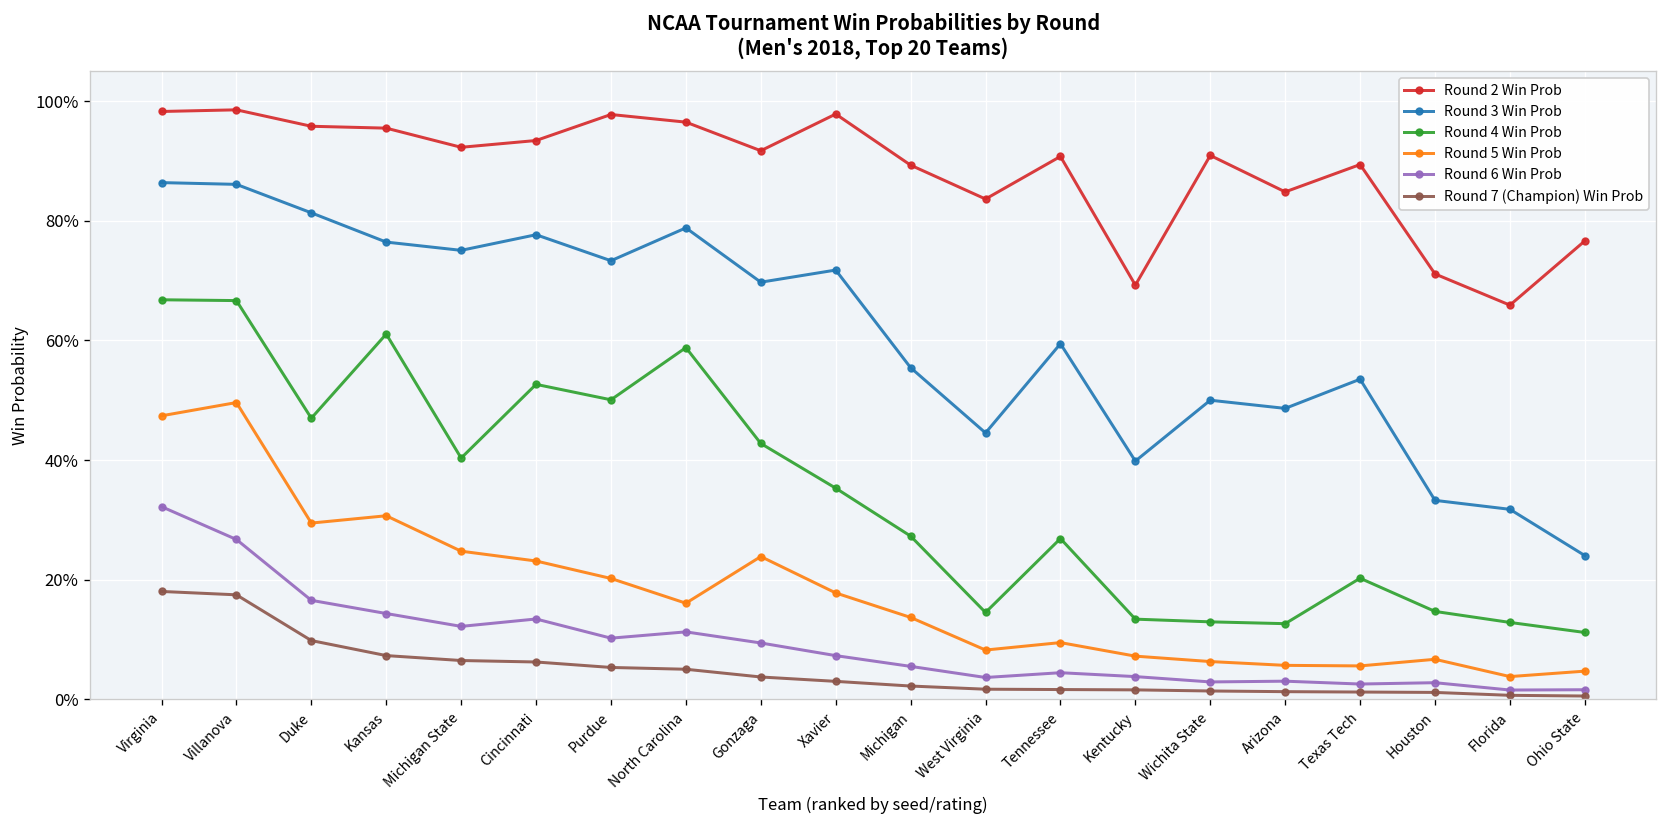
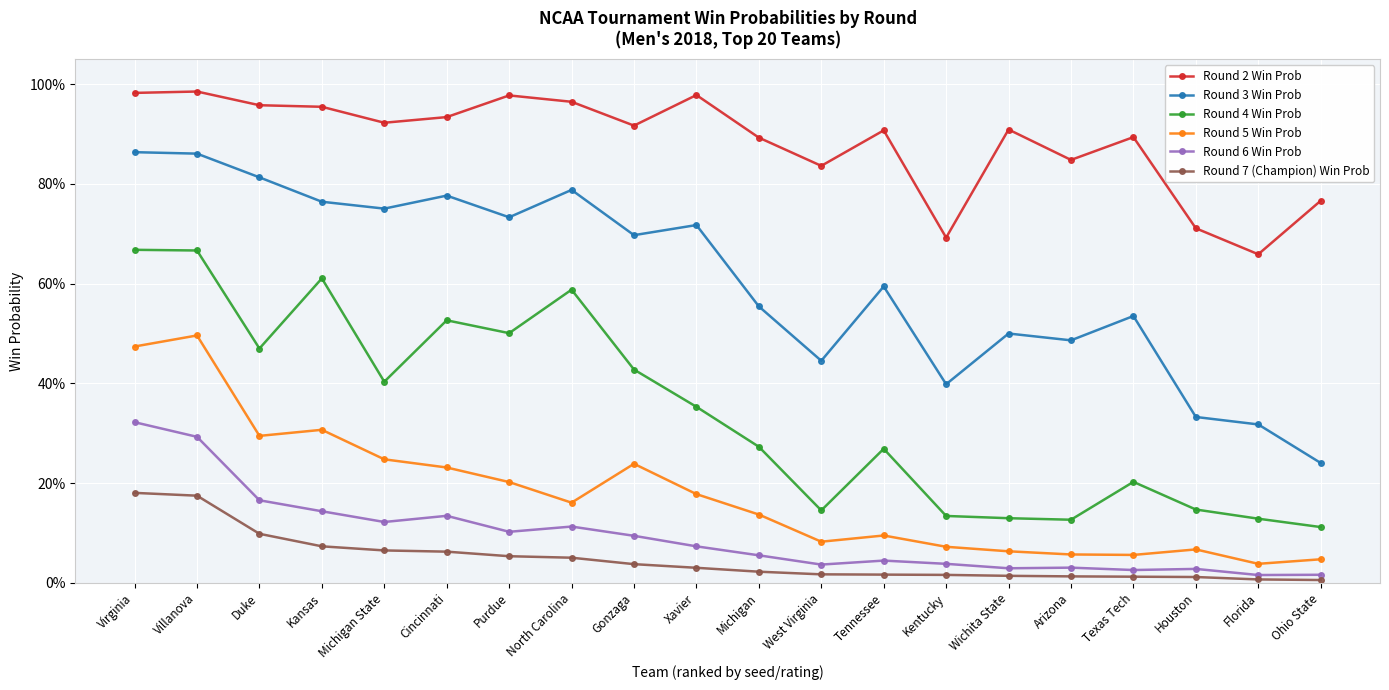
  {
    "Round 2 Win Prob": {
      "Virginia": "98%",
      "Villanova": "99%",
      "Duke": "96%",
      "Kansas": "95%",
      "Michigan State": "92%",
      "Cincinnati": "93%",
      "Purdue": "98%",
      "North Carolina": "96%",
      "Gonzaga": "92%",
      "Xavier": "98%",
      "Michigan": "89%",
      "West Virginia": "84%",
      "Tennessee": "91%",
      "Kentucky": "69%",
      "Wichita State": "91%",
      "Arizona": "85%",
      "Texas Tech": "89%",
      "Houston": "71%",
      "Florida": "66%",
      "Ohio State": "77%"
    },
    "Round 3 Win Prob": {
      "Virginia": "86%",
      "Villanova": "86%",
      "Duke": "81%",
      "Kansas": "76%",
      "Michigan State": "75%",
      "Cincinnati": "78%",
      "Purdue": "73%",
      "North Carolina": "79%",
      "Gonzaga": "70%",
      "Xavier": "72%",
      "Michigan": "55%",
      "West Virginia": "45%",
      "Tennessee": "59%",
      "Kentucky": "40%",
      "Wichita State": "50%",
      "Arizona": "49%",
      "Texas Tech": "54%",
      "Houston": "33%",
      "Florida": "32%",
      "Ohio State": "24%"
    },
    "Round 4 Win Prob": {
      "Virginia": "67%",
      "Villanova": "67%",
      "Duke": "47%",
      "Kansas": "61%",
      "Michigan State": "40%",
      "Cincinnati": "53%",
      "Purdue": "50%",
      "North Carolina": "59%",
      "Gonzaga": "43%",
      "Xavier": "35%",
      "Michigan": "27%",
      "West Virginia": "15%",
      "Tennessee": "27%",
      "Kentucky": "13%",
      "Wichita State": "13%",
      "Arizona": "13%",
      "Texas Tech": "20%",
      "Houston": "15%",
      "Florida": "13%",
      "Ohio State": "11%"
    },
    "Round 5 Win Prob": {
      "Virginia": "47%",
      "Villanova": "50%",
      "Duke": "29%",
      "Kansas": "31%",
      "Michigan State": "25%",
      "Cincinnati": "23%",
      "Purdue": "20%",
      "North Carolina": "16%",
      "Gonzaga": "24%",
      "Xavier": "18%",
      "Michigan": "14%",
      "West Virginia": "8%",
      "Tennessee": "9%",
      "Kentucky": "7%",
      "Wichita State": "6%",
      "Arizona": "6%",
      "Texas Tech": "6%",
      "Houston": "7%",
      "Florida": "4%",
      "Ohio State": "5%"
    },
    "Round 6 Win Prob": {
      "Virginia": "32%",
-     "Villanova": "27%",
+     "Villanova": "29%",
      "Duke": "17%",
      "Kansas": "14%",
      "Michigan State": "12%",
      "Cincinnati": "13%",
      "Purdue": "10%",
      "North Carolina": "11%",
      "Gonzaga": "9%",
      "Xavier": "7%",
      "Michigan": "6%",
      "West Virginia": "4%",
      "Tennessee": "4%",
      "Kentucky": "4%",
      "Wichita State": "3%",
      "Arizona": "3%",
      "Texas Tech": "3%",
      "Houston": "3%",
      "Florida": "2%",
      "Ohio State": "2%"
    },
    "Round 7 (Champion) Win Prob": {
      "Virginia": "18%",
      "Villanova": "17%",
      "Duke": "10%",
      "Kansas": "7%",
      "Michigan State": "6%",
      "Cincinnati": "6%",
      "Purdue": "5%",
      "North Carolina": "5%",
      "Gonzaga": "4%",
      "Xavier": "3%",
      "Michigan": "2%",
      "West Virginia": "2%",
      "Tennessee": "2%",
      "Kentucky": "2%",
      "Wichita State": "1%",
      "Arizona": "1%",
      "Texas Tech": "1%",
      "Houston": "1%",
      "Florida": "1%",
      "Ohio State": "1%"
    }
  }
